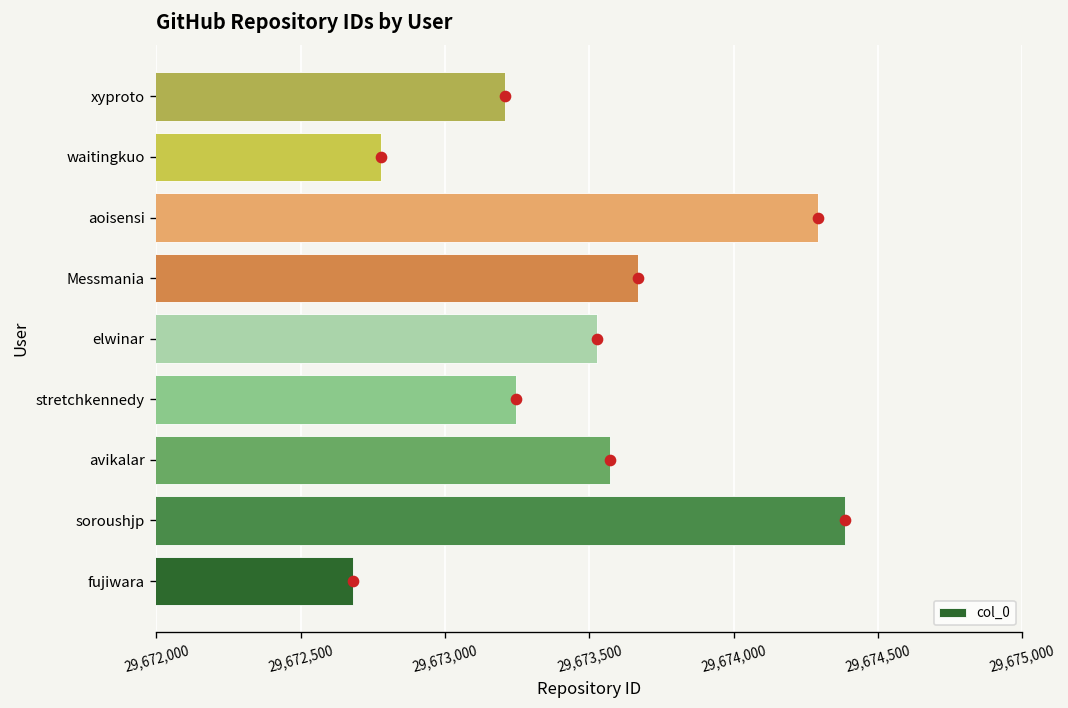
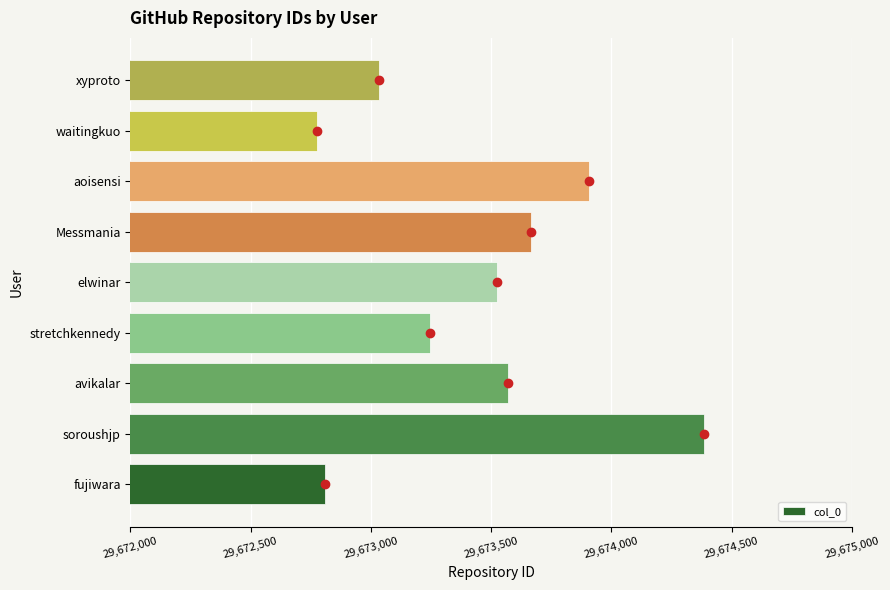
  {
    "col_0": {
-     "xyproto": "29,673,210",
+     "xyproto": "29,673,040",
      "waitingkuo": "29,672,780",
-     "aoisensi": "29,674,290",
+     "aoisensi": "29,673,910",
      "Messmania": "29,673,670",
      "elwinar": "29,673,530",
      "stretchkennedy": "29,673,250",
      "avikalar": "29,673,570",
      "soroushjp": "29,674,390",
-     "fujiwara": "29,672,680"
+     "fujiwara": "29,672,810"
    }
  }
